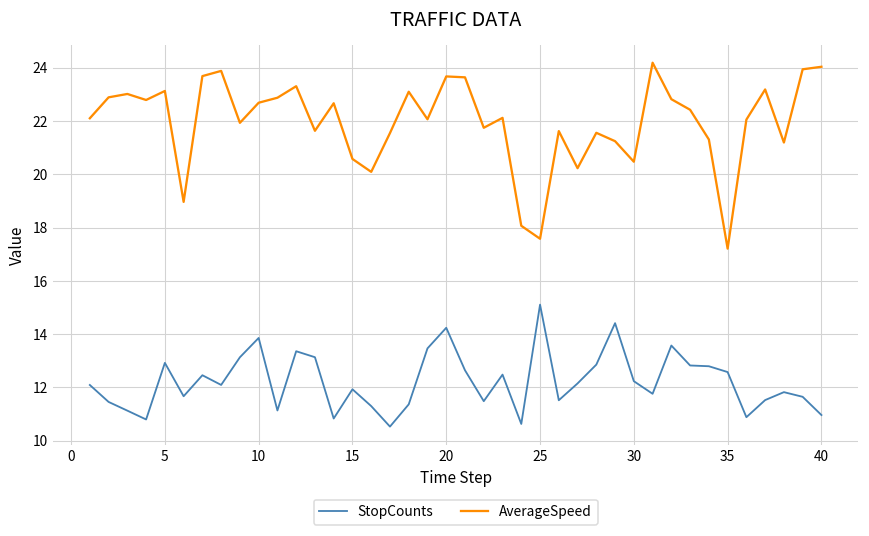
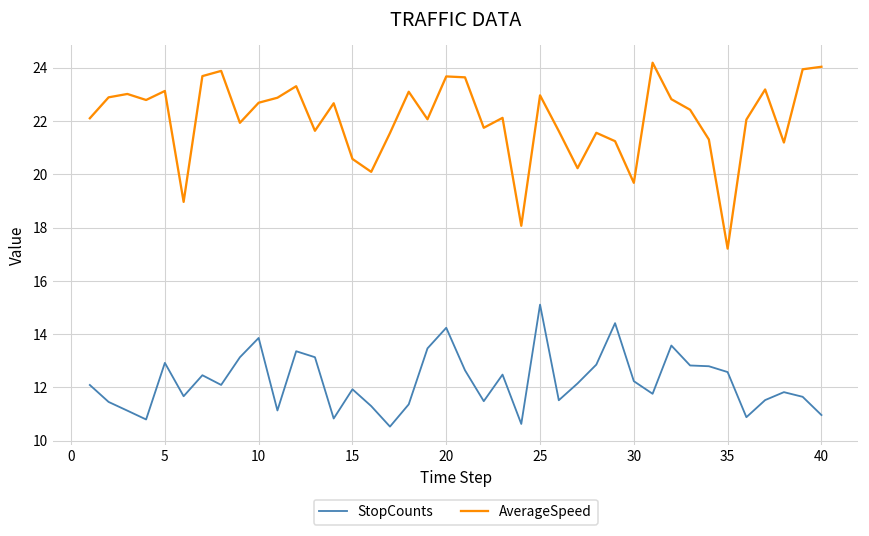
  {
    "StopCounts": {
      "5": 12.9,
      "10": 13.9,
      "15": 11.9,
      "20": 14.2,
      "25": 15.1,
      "30": 12.2,
      "35": 12.6,
      "40": 11.0
    },
    "AverageSpeed": {
      "5": 23.1,
      "10": 22.7,
      "15": 20.6,
      "20": 23.7,
-     "25": 17.6,
-     "30": 20.5,
+     "25": 23.0,
+     "30": 19.7,
      "35": 17.2,
      "40": 24.0
    }
  }
